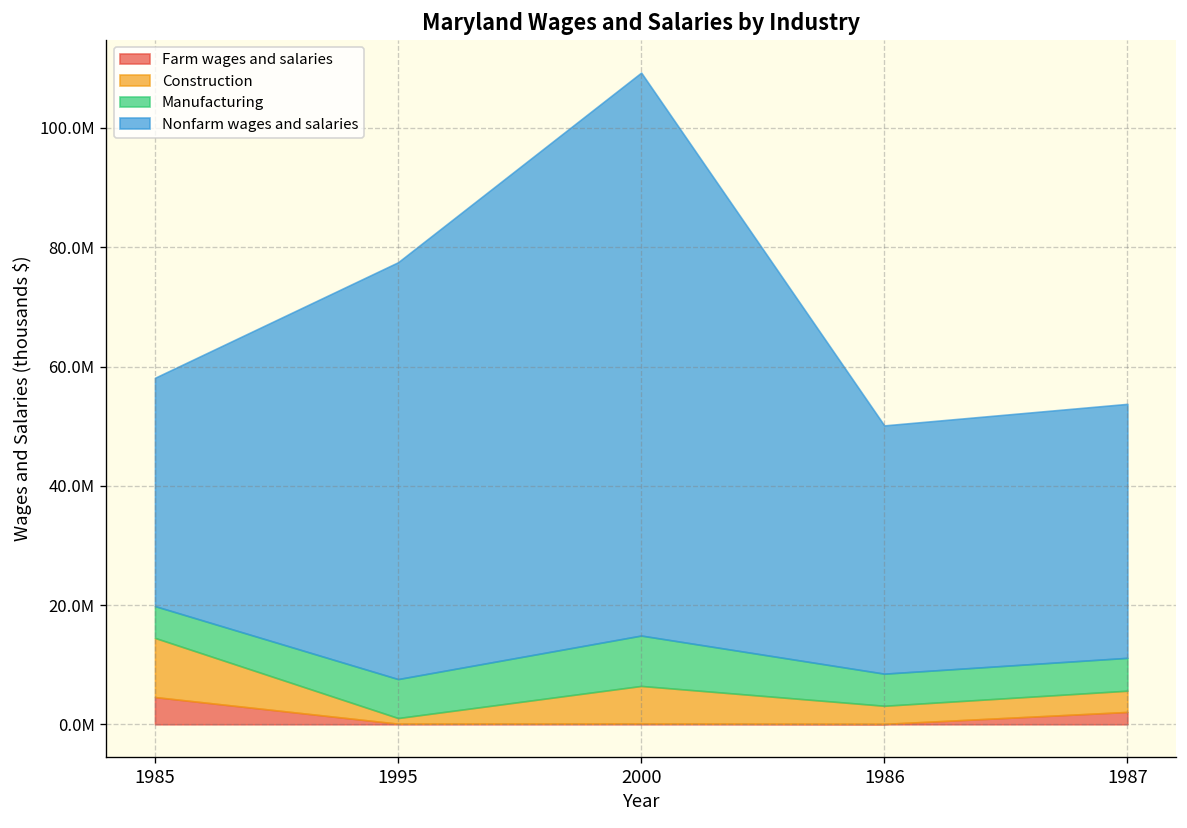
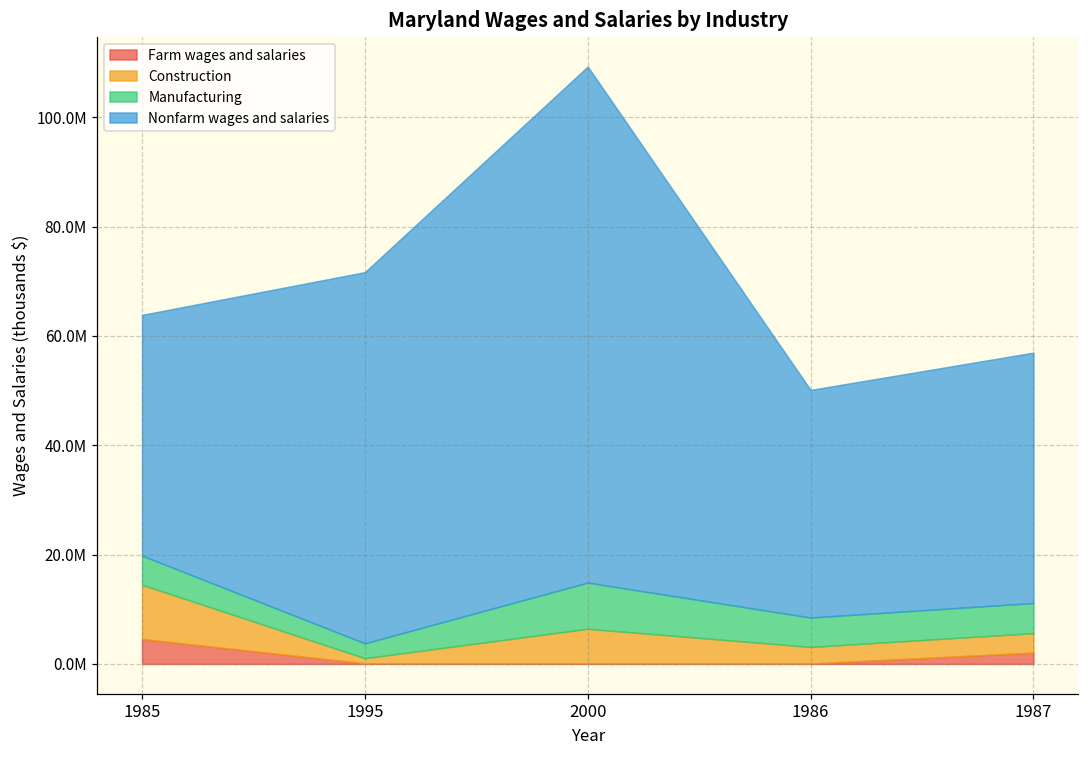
  {
    "Farm wages and salaries": {
      "1985": 5000000,
      "1987": 2000000
    },
    "Construction": {
      "1985": 10000000,
      "1995": 1000000,
      "2000": 6000000,
      "1986": 3000000,
      "1987": 4000000
    },
    "Manufacturing": {
      "1985": 5000000,
-     "1995": 7000000,
+     "1995": 3000000,
      "2000": 8000000,
      "1986": 5000000,
      "1987": 6000000
    },
    "Nonfarm wages and salaries": {
-     "1985": 38000000,
-     "1995": 70000000,
+     "1985": 44000000,
+     "1995": 68000000,
      "2000": 94000000,
      "1986": 42000000,
-     "1987": 43000000
+     "1987": 46000000
    }
  }
